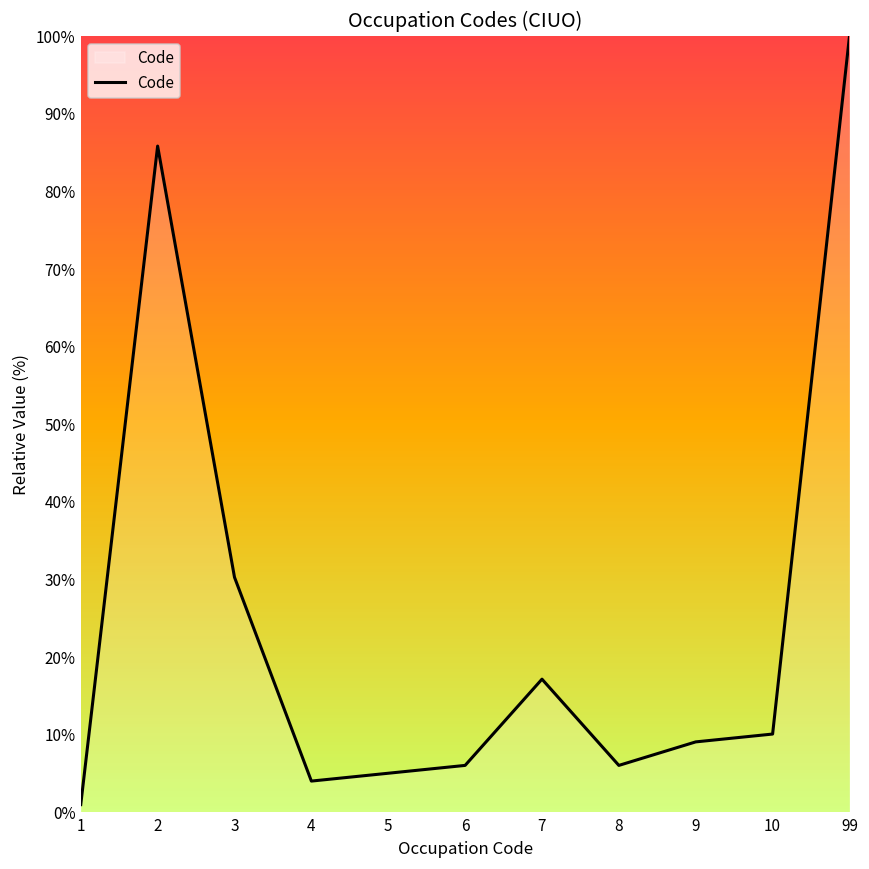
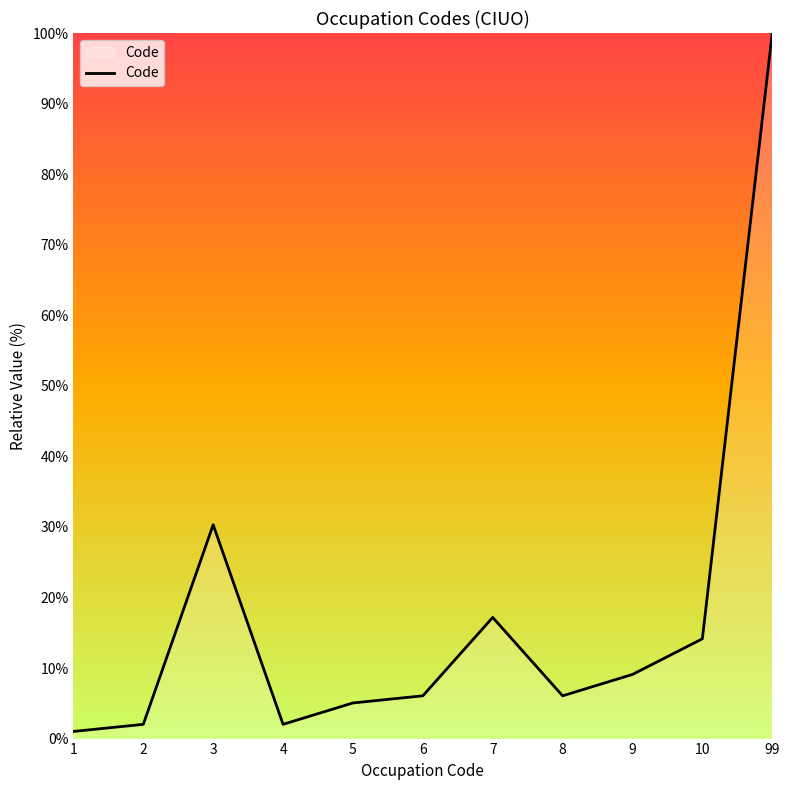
  {
    "1": "1%",
-   "2": "86%",
+   "2": "2%",
    "3": "30%",
-   "4": "4%",
+   "4": "2%",
    "5": "5%",
    "6": "6%",
    "7": "17%",
    "8": "6%",
    "9": "9%",
-   "10": "10%",
+   "10": "14%",
    "99": "100%"
  }
